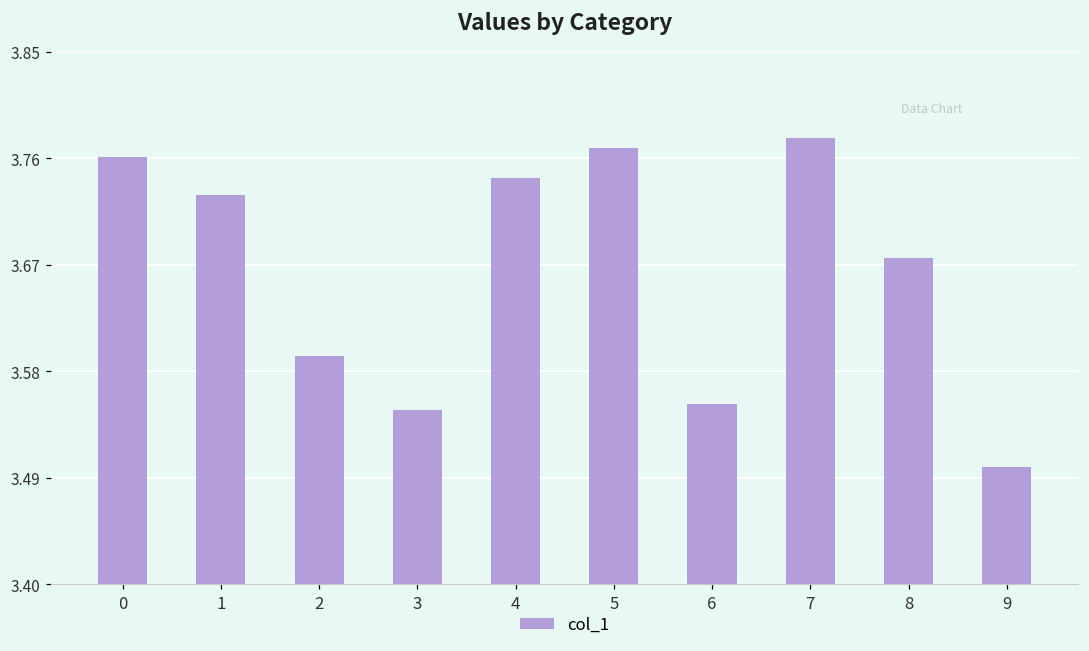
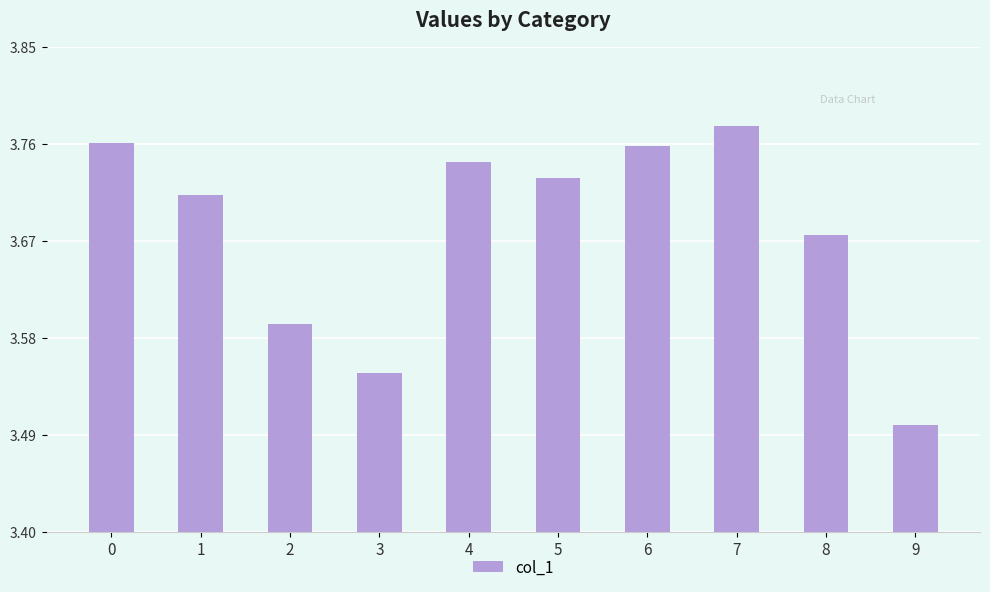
  {
    "0": 3.761,
-   "1": 3.729,
+   "1": 3.712,
    "2": 3.593,
    "3": 3.547,
    "4": 3.744,
-   "5": 3.769,
-   "6": 3.553,
+   "5": 3.729,
+   "6": 3.758,
    "7": 3.777,
    "8": 3.676,
    "9": 3.499
  }
